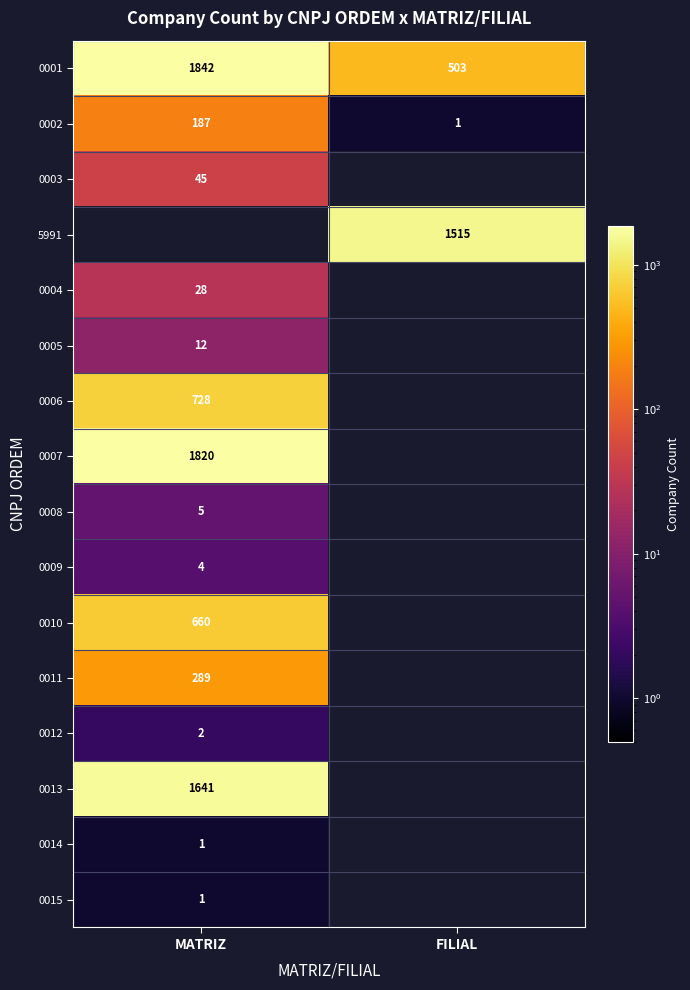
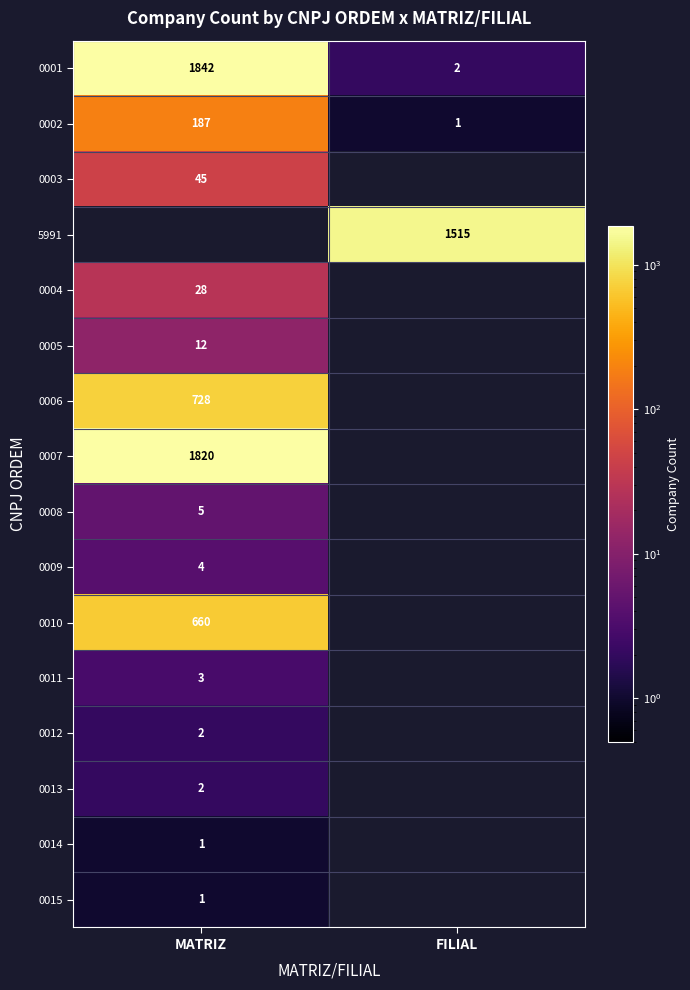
  {
    "0001": {
      "MATRIZ": 1842,
-     "FILIAL": 503
+     "FILIAL": 2
    },
    "0002": {
      "MATRIZ": 187,
      "FILIAL": 1
    },
    "0003": {
      "MATRIZ": 45
    },
    "5991": {
      "FILIAL": 1515
    },
    "0004": {
      "MATRIZ": 28
    },
    "0005": {
      "MATRIZ": 12
    },
    "0006": {
      "MATRIZ": 728
    },
    "0007": {
      "MATRIZ": 1820
    },
    "0008": {
      "MATRIZ": 5
    },
    "0009": {
      "MATRIZ": 4
    },
    "0010": {
      "MATRIZ": 660
    },
    "0011": {
-     "MATRIZ": 289
+     "MATRIZ": 3
    },
    "0012": {
      "MATRIZ": 2
    },
    "0013": {
-     "MATRIZ": 1641
+     "MATRIZ": 2
    },
    "0014": {
      "MATRIZ": 1
    },
    "0015": {
      "MATRIZ": 1
    }
  }
